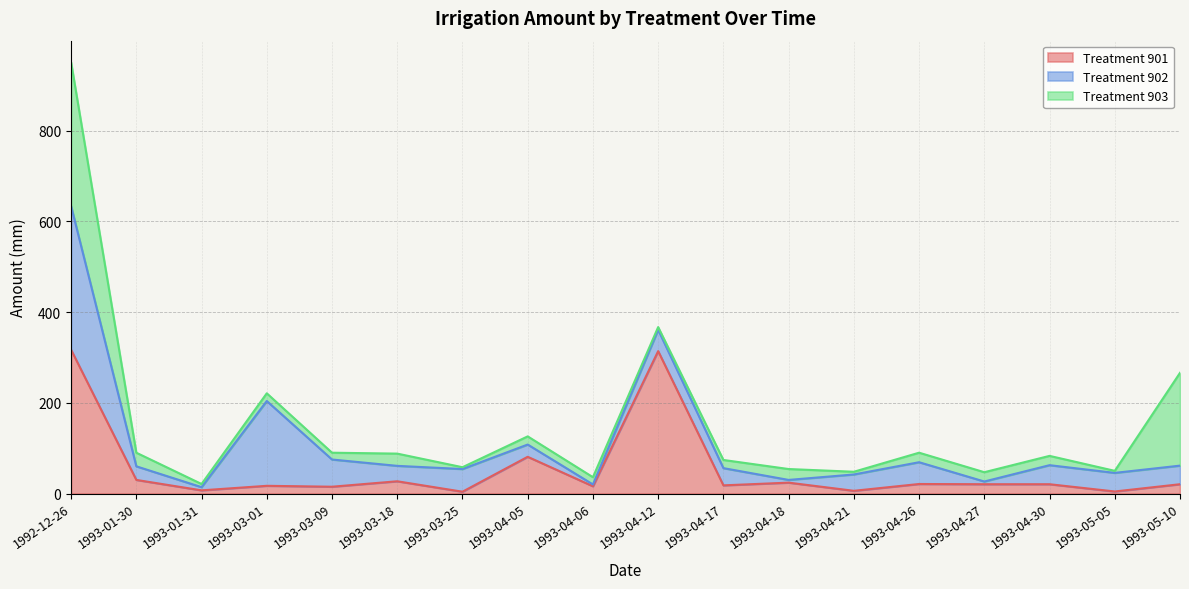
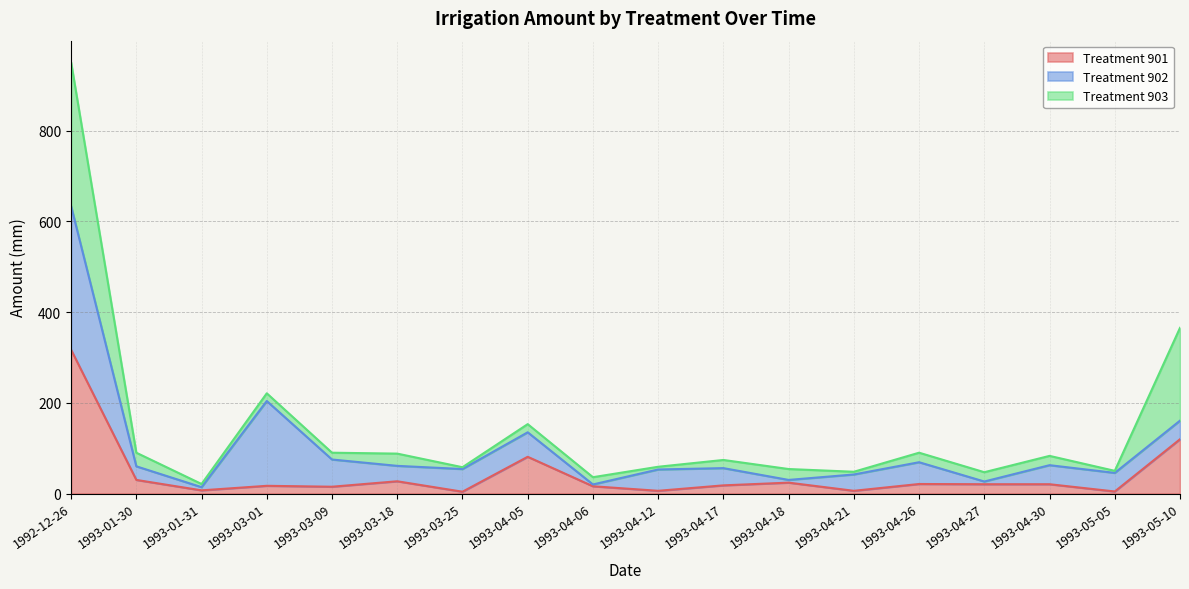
  {
    "Treatment 901": {
      "1992-12-26": 320,
      "1993-01-30": 30,
      "1993-01-31": 10,
      "1993-03-01": 20,
      "1993-03-09": 20,
      "1993-03-18": 30,
      "1993-03-25": 0,
      "1993-04-05": 80,
-     "1993-04-12": 310,
+     "1993-04-12": 10,
      "1993-04-17": 20,
      "1993-04-18": 20,
      "1993-04-21": 10,
      "1993-04-26": 20,
      "1993-04-27": 20,
      "1993-04-30": 20,
      "1993-05-05": 0,
-     "1993-05-10": 20
+     "1993-05-10": 120
    },
    "Treatment 902": {
      "1992-12-26": 320,
      "1993-01-30": 30,
      "1993-01-31": 10,
      "1993-03-01": 190,
      "1993-03-09": 60,
      "1993-03-18": 30,
-     "1993-04-05": 30,
+     "1993-04-05": 50,
      "1993-04-12": 50,
      "1993-04-17": 40,
      "1993-04-18": 10,
      "1993-04-21": 40,
      "1993-04-26": 50,
      "1993-04-27": 10,
      "1993-04-30": 40,
      "1993-05-10": 40
    },
    "Treatment 903": {
      "1992-12-26": 320,
      "1993-01-30": 30,
      "1993-01-31": 10,
      "1993-03-01": 20,
      "1993-03-09": 20,
      "1993-03-18": 30,
      "1993-04-05": 20,
      "1993-04-06": 20,
      "1993-04-12": 10,
      "1993-04-17": 20,
      "1993-04-18": 20,
      "1993-04-21": 10,
      "1993-04-26": 20,
      "1993-04-27": 20,
      "1993-04-30": 20,
      "1993-05-10": 200
    }
  }
